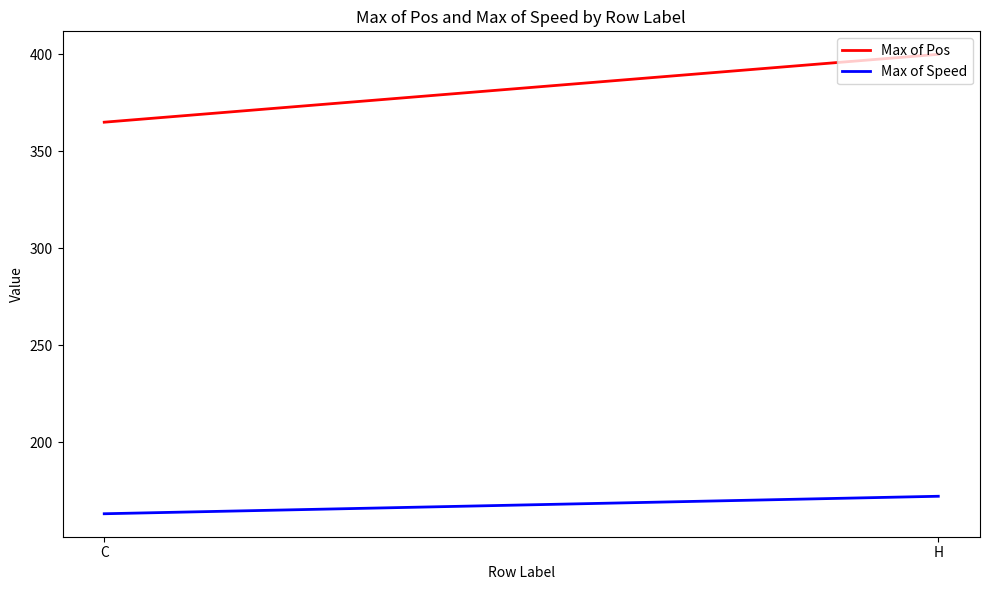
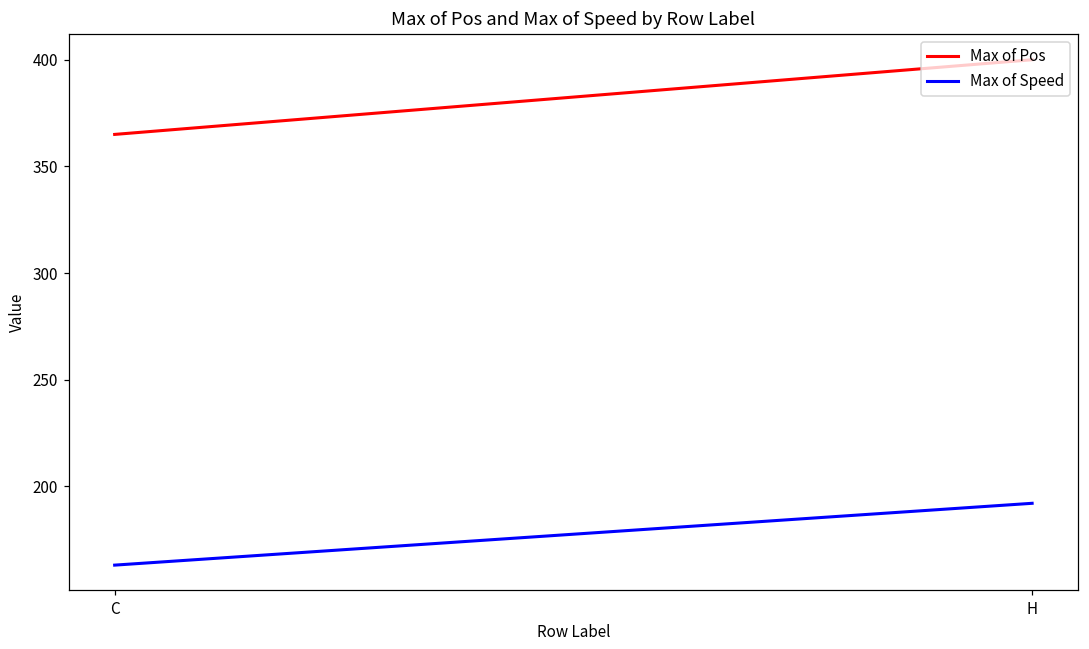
  {
    "Max of Pos": {
      "C": 365
    },
    "Max of Speed": {
      "C": 163,
-     "H": 172
+     "H": 192
    }
  }
